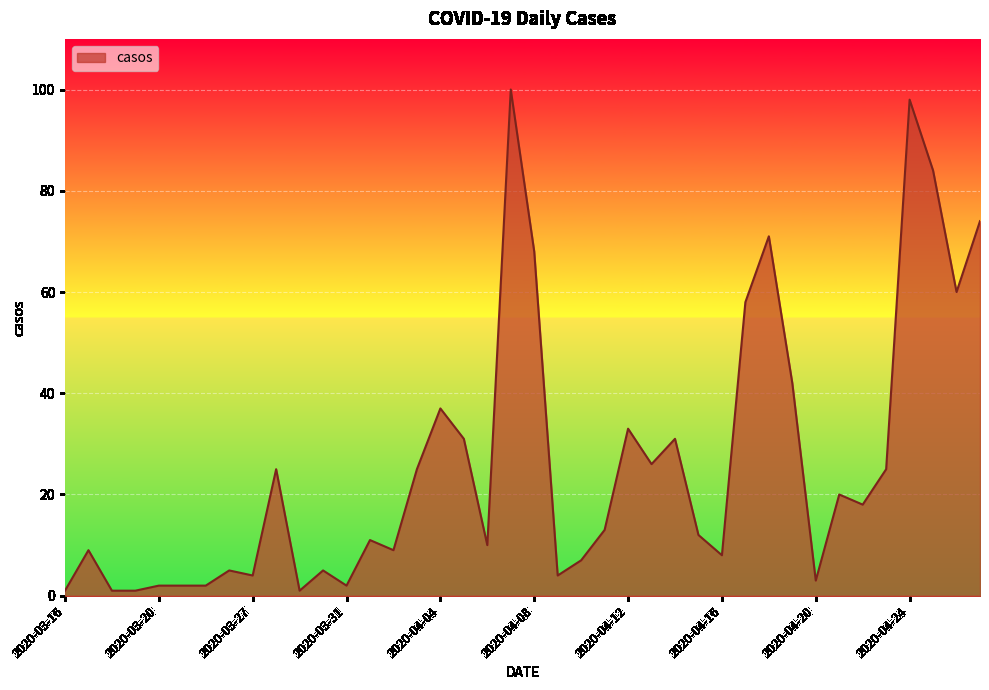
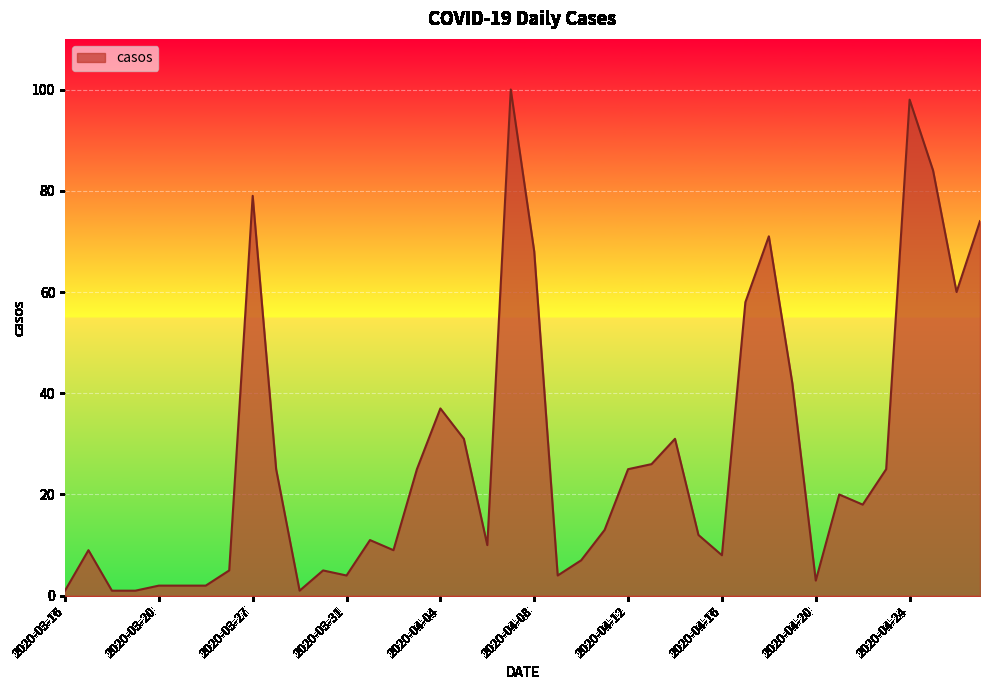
  {
    "2020-03-16": 1,
    "2020-03-20": 2,
-   "2020-03-27": 4,
-   "2020-03-31": 2,
+   "2020-03-27": 79,
+   "2020-03-31": 4,
    "2020-04-04": 37,
    "2020-04-08": 68,
-   "2020-04-12": 33,
+   "2020-04-12": 25,
    "2020-04-16": 8,
    "2020-04-20": 3,
    "2020-04-24": 98
  }
